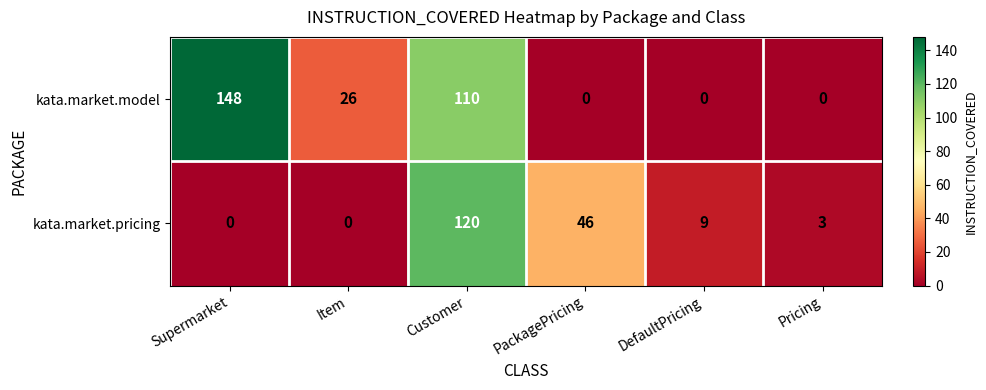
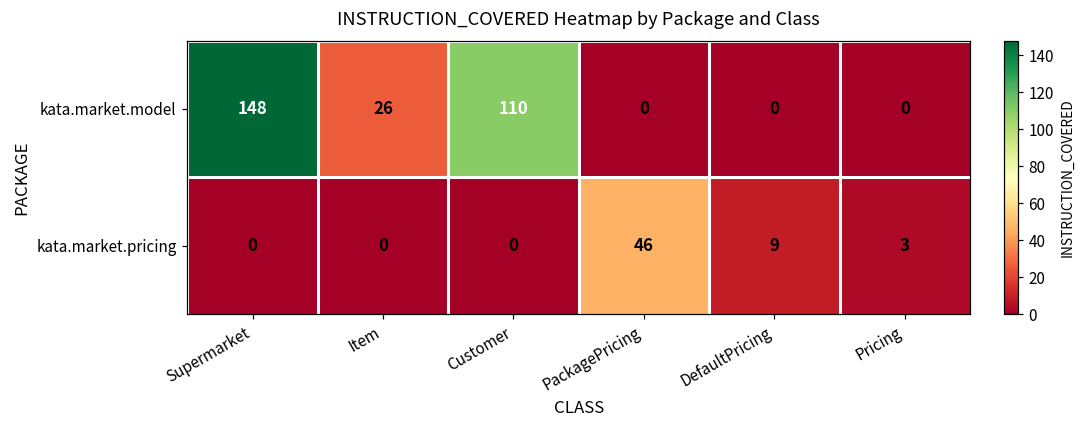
  {
    "kata.market.model": {
      "Supermarket": 148,
      "Item": 26,
      "Customer": 110,
      "PackagePricing": 0,
      "DefaultPricing": 0,
      "Pricing": 0
    },
    "kata.market.pricing": {
      "Supermarket": 0,
      "Item": 0,
-     "Customer": 120,
+     "Customer": 0,
      "PackagePricing": 46,
      "DefaultPricing": 9,
      "Pricing": 3
    }
  }
